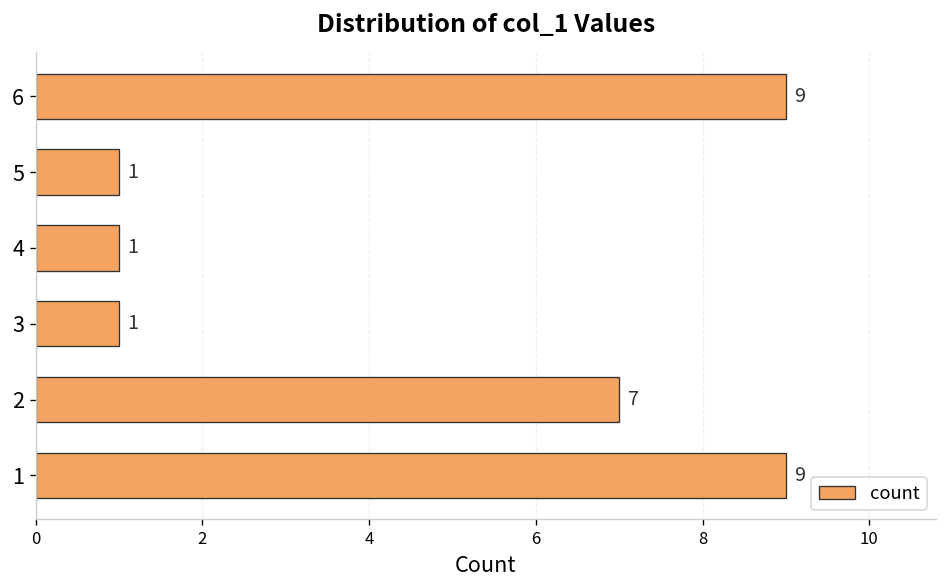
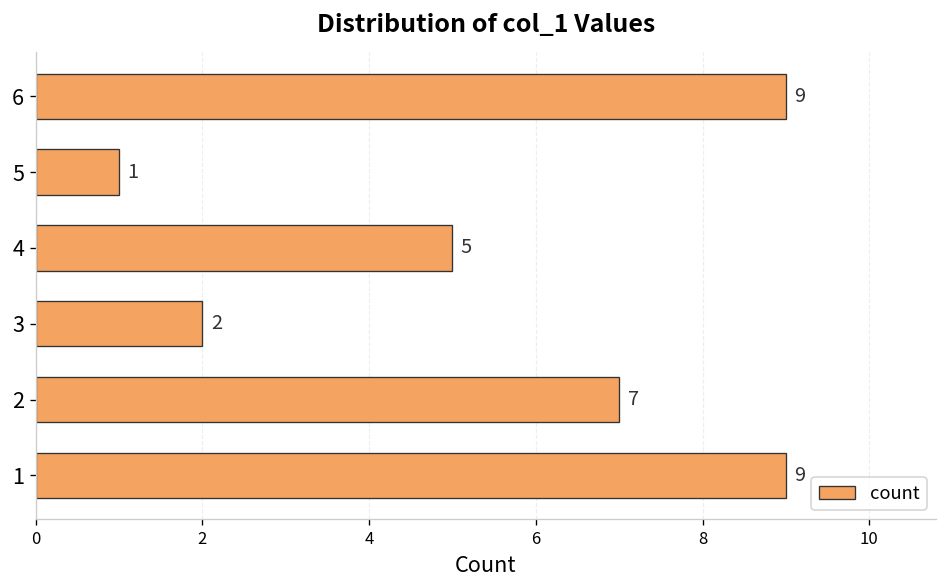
  {
    "6": 9,
    "5": 1,
-   "4": 1,
-   "3": 1,
+   "4": 5,
+   "3": 2,
    "2": 7,
    "1": 9
  }
